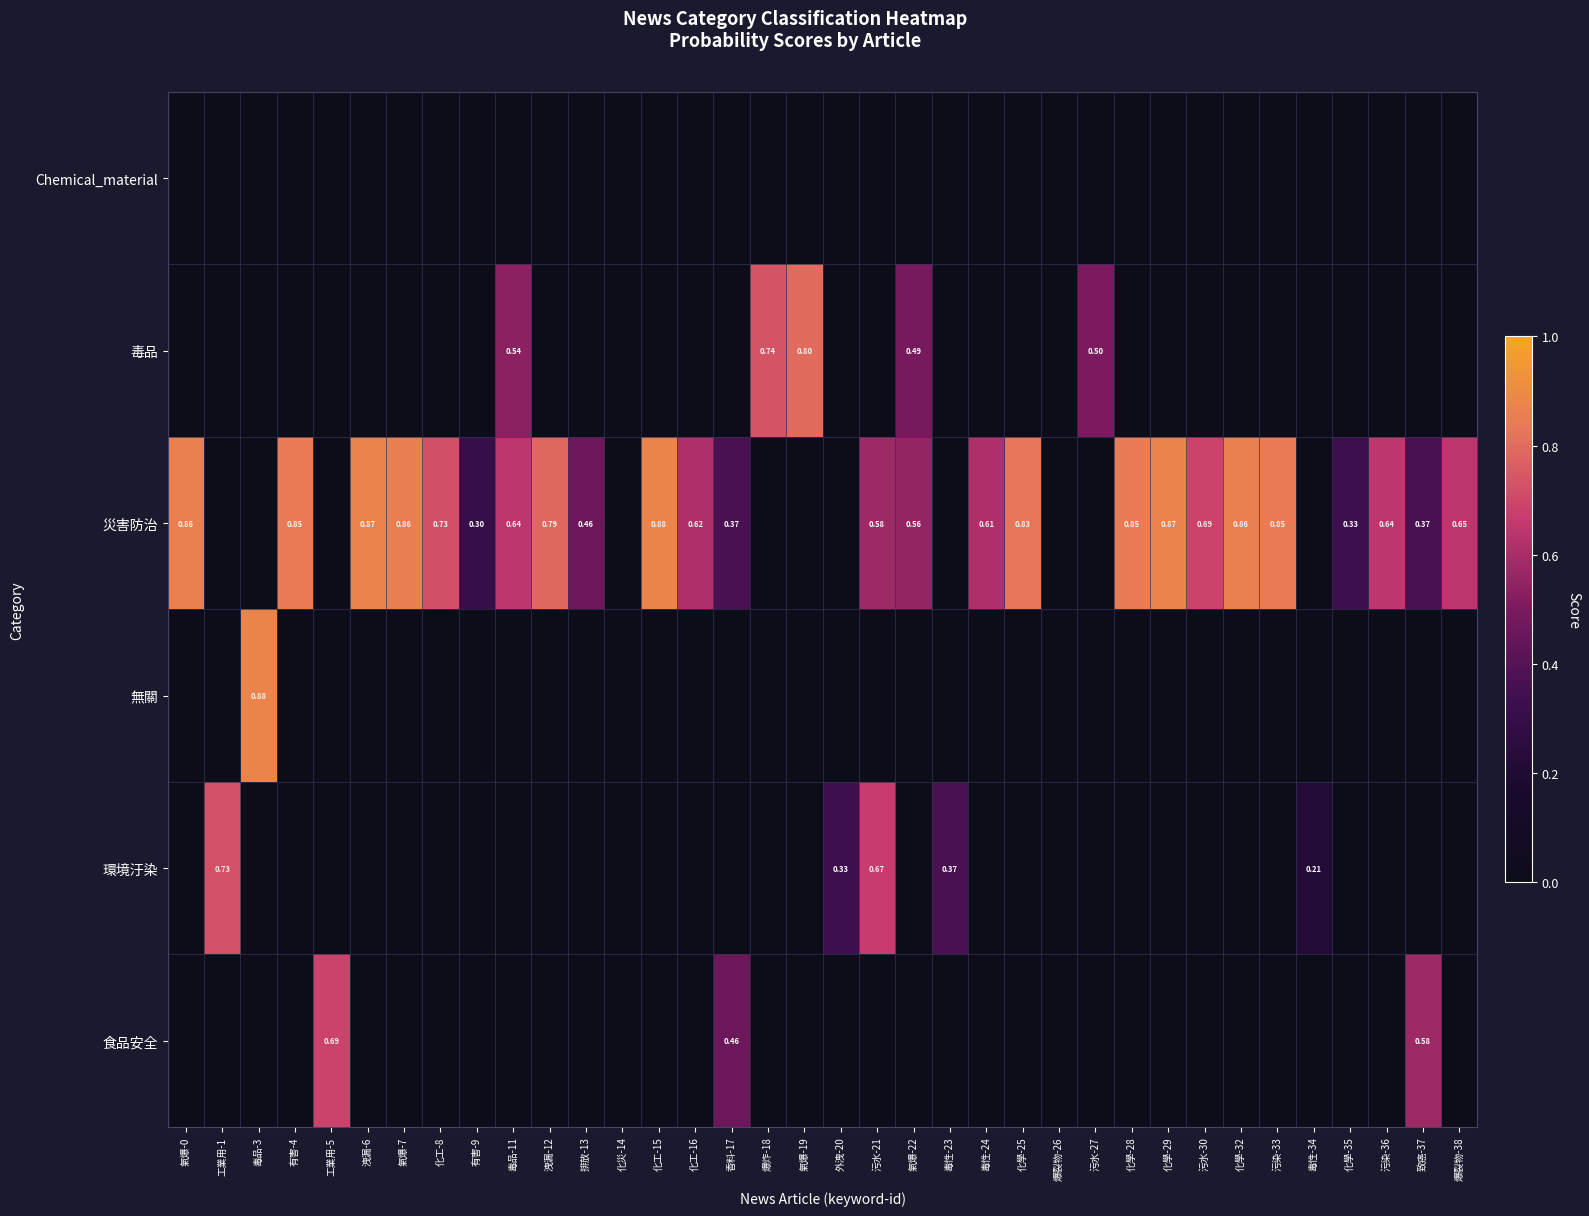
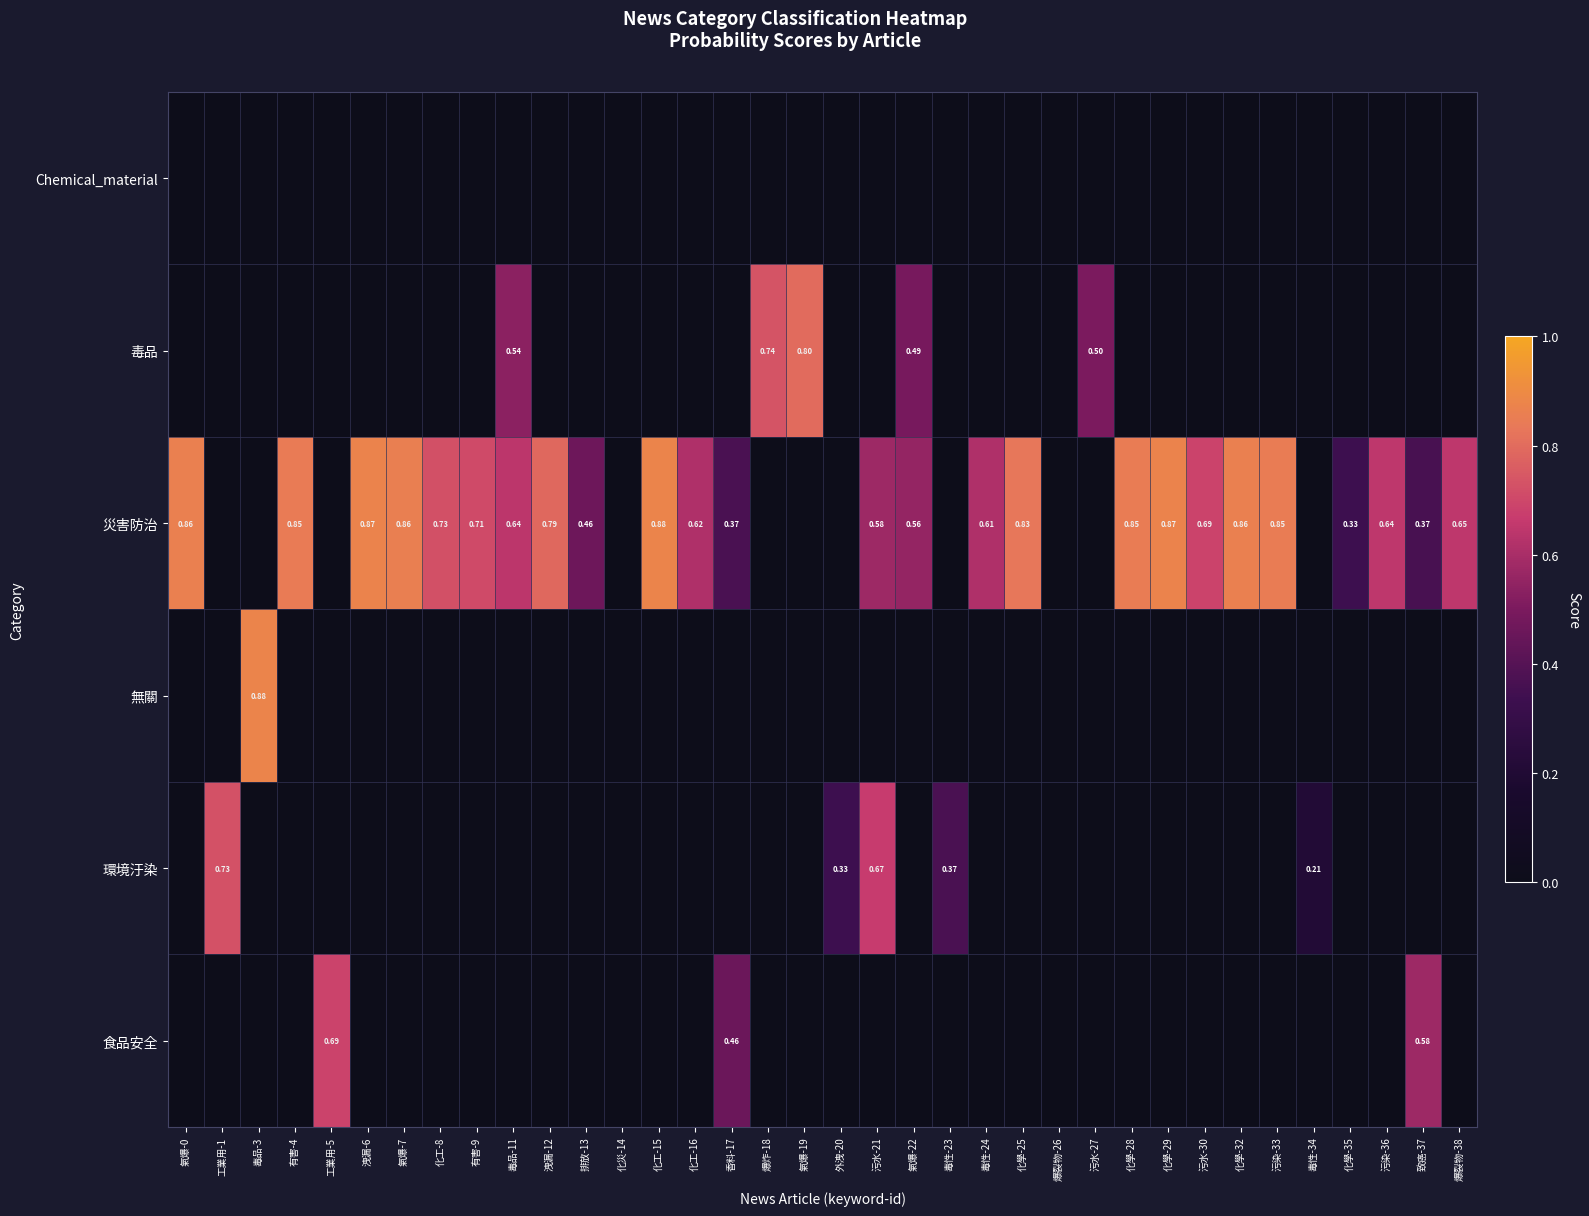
  {
    "毒品": {
      "毒品-11": 0.54,
      "爆炸-18": 0.74,
      "氣爆-19": 0.80,
      "氣爆-22": 0.49,
      "污水-27": 0.50
    },
    "災害防治": {
      "氣爆-0": 0.86,
      "有害-4": 0.85,
      "洩漏-6": 0.87,
      "氣爆-7": 0.86,
      "化工-8": 0.73,
-     "有害-9": 0.30,
+     "有害-9": 0.71,
      "毒品-11": 0.64,
      "洩漏-12": 0.79,
      "排放-13": 0.46,
      "化工-15": 0.88,
      "化工-16": 0.62,
      "香料-17": 0.37,
      "污水-21": 0.58,
      "氣爆-22": 0.56,
      "毒性-24": 0.61,
      "化學-25": 0.83,
      "化學-28": 0.85,
      "化學-29": 0.87,
      "污水-30": 0.69,
      "化學-32": 0.86,
      "污染-33": 0.85,
      "化學-35": 0.33,
      "污染-36": 0.64,
      "致癌-37": 0.37,
      "爆裂物-38": 0.65
    },
    "無關": {
      "毒品-3": 0.88
    },
    "環境汙染": {
      "工業用-1": 0.73,
      "外洩-20": 0.33,
      "污水-21": 0.67,
      "毒性-23": 0.37,
      "毒性-34": 0.21
    },
    "食品安全": {
      "工業用-5": 0.69,
      "香料-17": 0.46,
      "致癌-37": 0.58
    }
  }
